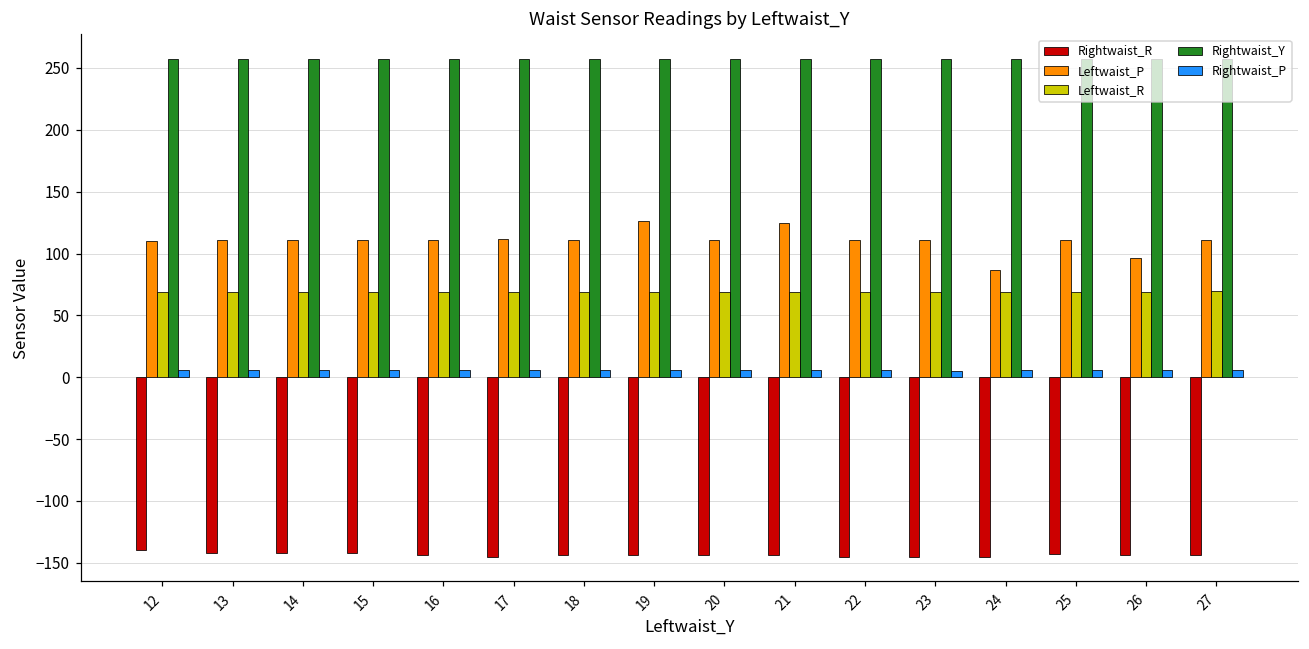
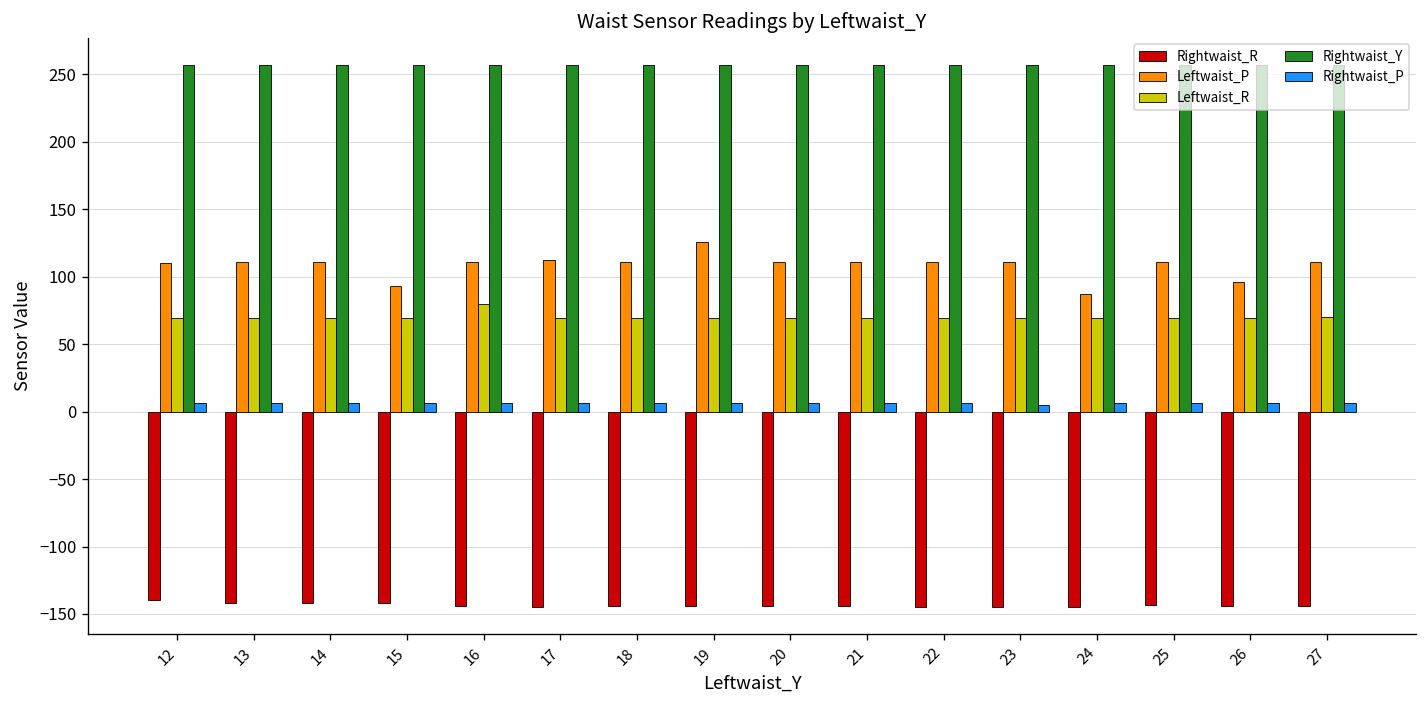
  {
    "Rightwaist_R": {
      "12": -140,
      "13": -142,
      "14": -142,
      "15": -142,
      "16": -144,
      "17": -145,
      "18": -144,
      "19": -144,
      "20": -144,
      "21": -144,
      "22": -145,
      "23": -145,
      "24": -145,
      "25": -143,
      "26": -144,
      "27": -144
    },
    "Leftwaist_P": {
      "12": 110,
      "13": 111,
      "14": 111,
-     "15": 111,
+     "15": 93,
      "16": 111,
      "17": 112,
      "18": 111,
      "19": 126,
      "20": 111,
-     "21": 125,
+     "21": 111,
      "22": 111,
      "23": 111,
      "24": 87,
      "25": 111,
      "26": 96,
      "27": 111
    },
    "Leftwaist_R": {
      "12": 69,
      "13": 69,
      "14": 69,
      "15": 69,
-     "16": 69,
+     "16": 80,
      "17": 69,
      "18": 69,
      "19": 69,
      "20": 69,
      "21": 69,
      "22": 69,
      "23": 69,
      "24": 69,
      "25": 69,
      "26": 69,
      "27": 70
    },
    "Rightwaist_Y": {
      "12": 257,
      "13": 257,
      "14": 257,
      "15": 257,
      "16": 257,
      "17": 257,
      "18": 257,
      "19": 257,
      "20": 257,
      "21": 257,
      "22": 257,
      "23": 257,
      "24": 257
    },
    "Rightwaist_P": {
      "12": 6,
      "13": 6,
      "14": 6,
      "15": 6,
      "16": 6,
      "17": 6,
      "18": 6,
      "19": 6,
      "20": 6,
      "21": 6,
      "22": 6,
      "23": 5,
      "24": 6,
      "25": 6,
      "26": 6,
      "27": 6
    }
  }
